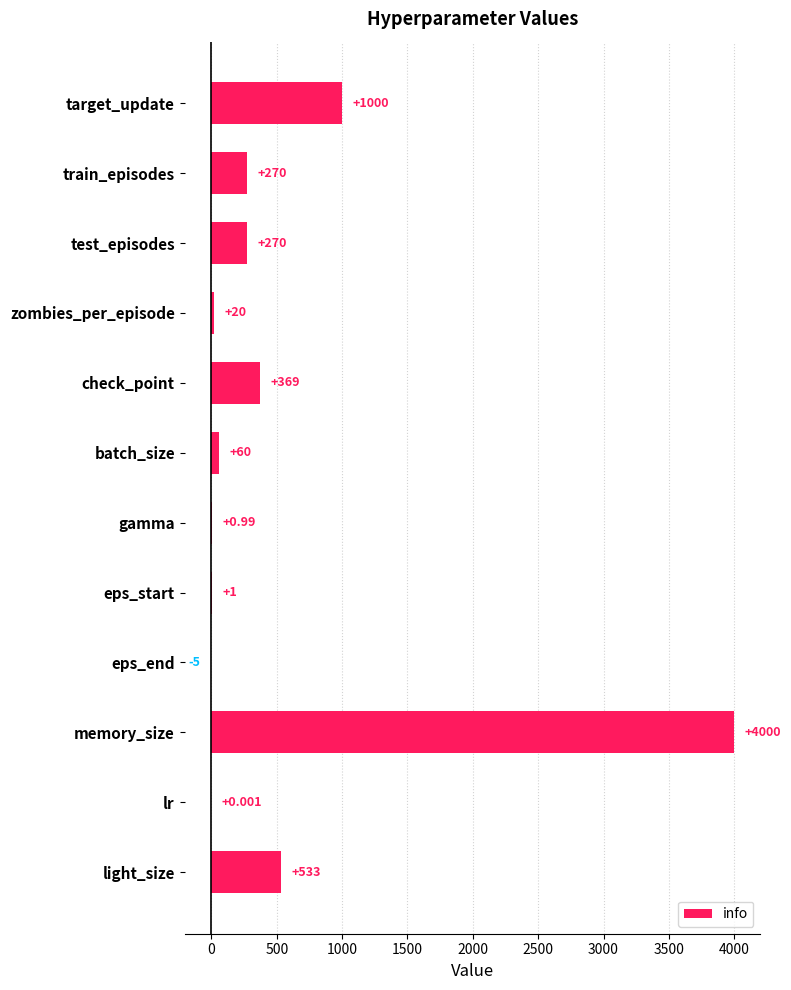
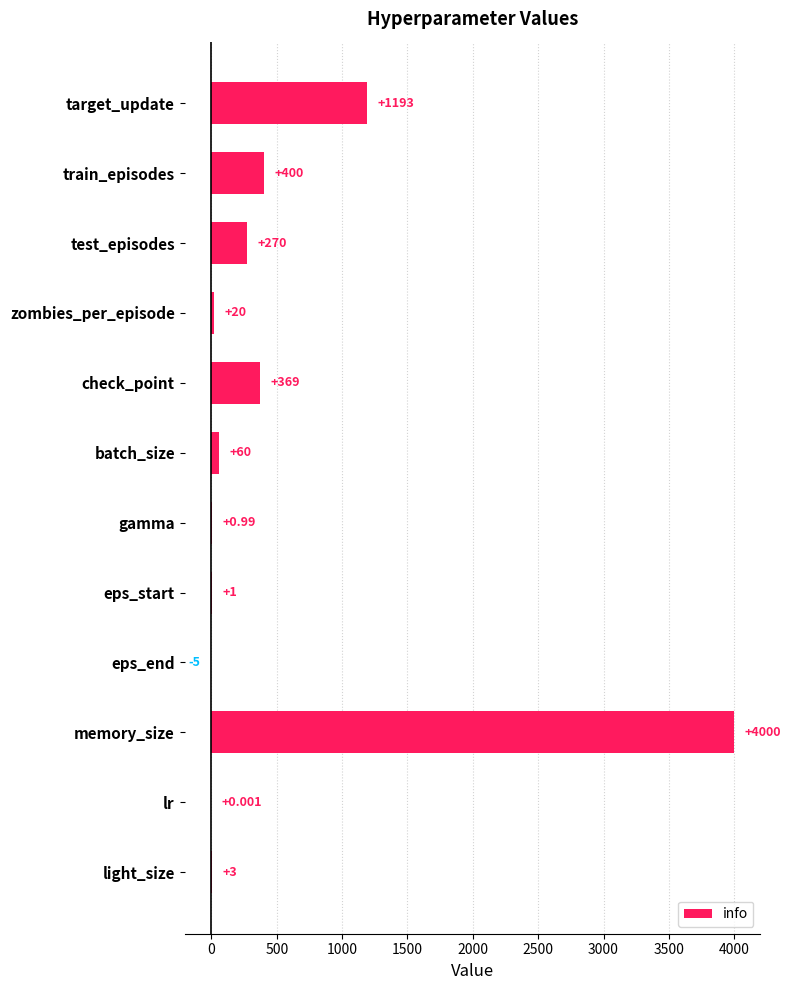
  {
-   "target_update": "+1000",
-   "train_episodes": "+270",
+   "target_update": "+1193",
+   "train_episodes": "+400",
    "test_episodes": "+270",
    "zombies_per_episode": "+20",
    "check_point": "+369",
    "batch_size": "+60",
    "gamma": "+0.99",
    "eps_start": "+1",
    "eps_end": "-5",
    "memory_size": "+4000",
    "lr": "+0.001",
-   "light_size": "+533"
+   "light_size": "+3"
  }
